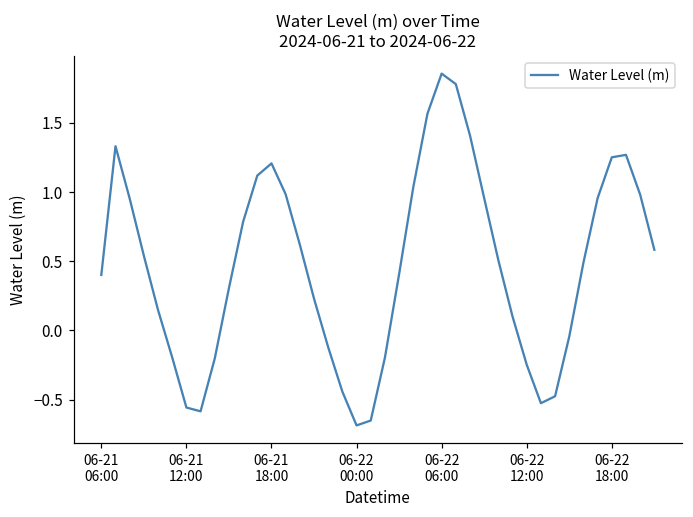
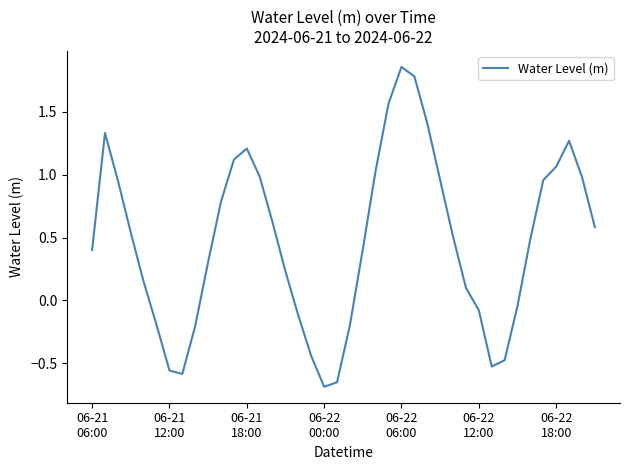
  {
    "06-21 06:00": 0.40,
    "06-21 12:00": -0.56,
    "06-21 18:00": 1.21,
    "06-22 00:00": -0.69,
    "06-22 06:00": 1.86,
-   "06-22 12:00": -0.25,
-   "06-22 18:00": 1.25
+   "06-22 12:00": -0.08,
+   "06-22 18:00": 1.06
  }
